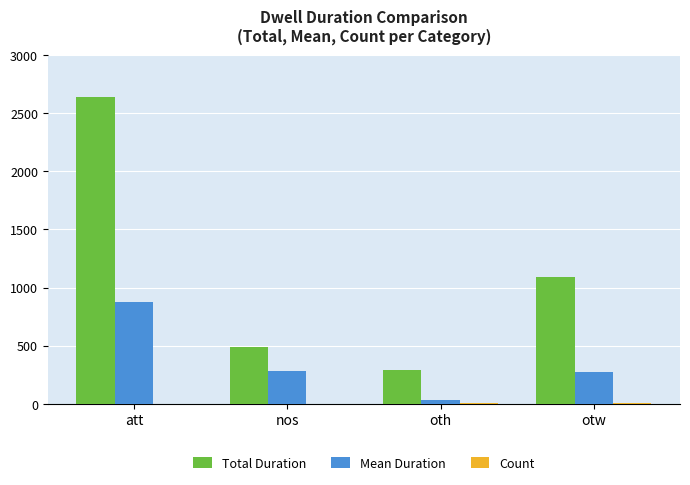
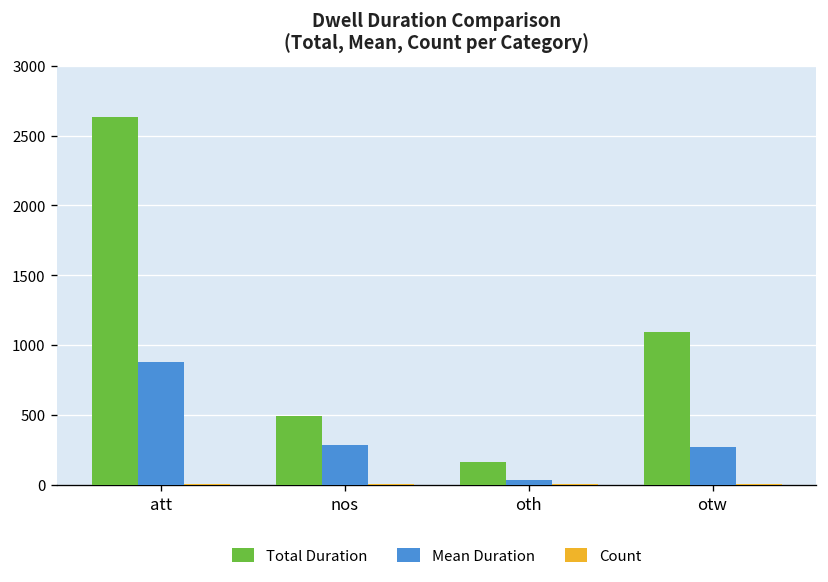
  {
    "Total Duration": {
      "att": 2630,
      "nos": 490,
-     "oth": 290,
+     "oth": 160,
      "otw": 1090
    },
    "Mean Duration": {
      "att": 880,
      "nos": 280,
      "oth": 30,
      "otw": 270
    }
  }
